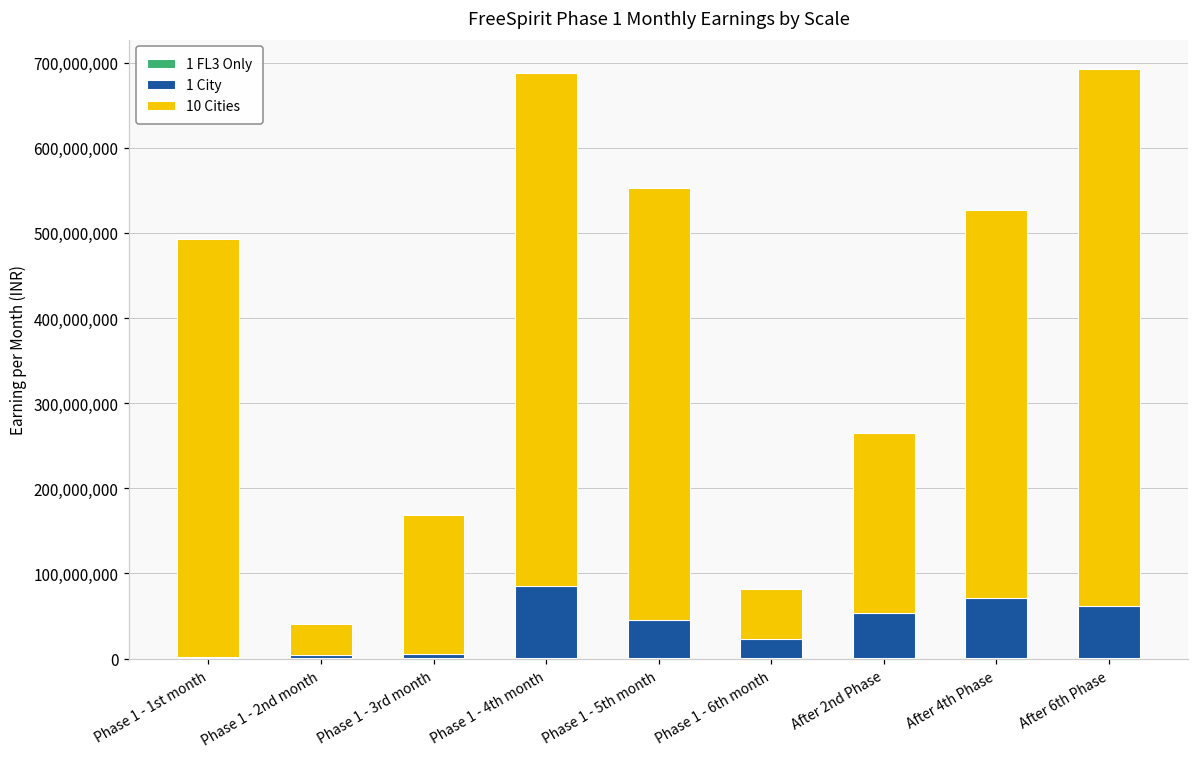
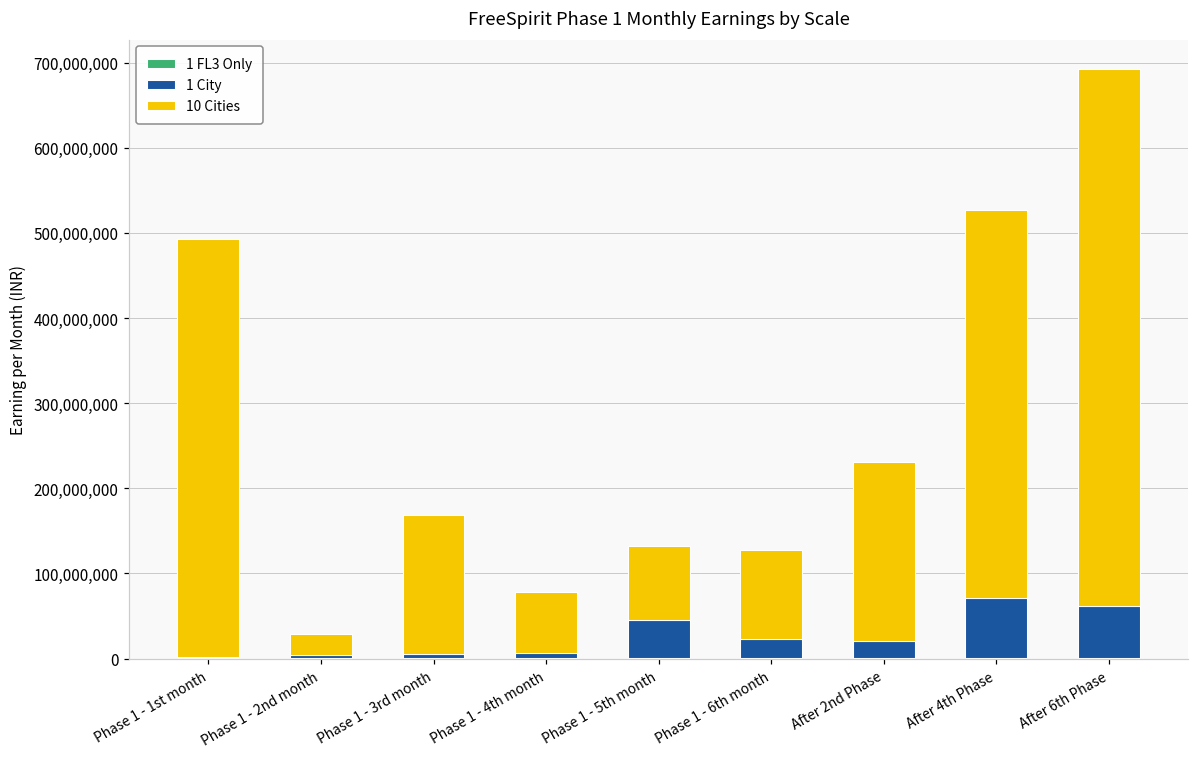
  {
    "1 City": {
      "Phase 1 - 2nd month": "0",
      "Phase 1 - 3rd month": "10,000,000",
-     "Phase 1 - 4th month": "80,000,000",
+     "Phase 1 - 4th month": "10,000,000",
      "Phase 1 - 5th month": "50,000,000",
      "Phase 1 - 6th month": "20,000,000",
-     "After 2nd Phase": "50,000,000",
+     "After 2nd Phase": "20,000,000",
      "After 4th Phase": "70,000,000",
      "After 6th Phase": "60,000,000"
    },
    "10 Cities": {
      "Phase 1 - 1st month": "490,000,000",
-     "Phase 1 - 2nd month": "40,000,000",
+     "Phase 1 - 2nd month": "30,000,000",
      "Phase 1 - 3rd month": "160,000,000",
-     "Phase 1 - 4th month": "600,000,000",
-     "Phase 1 - 5th month": "510,000,000",
-     "Phase 1 - 6th month": "60,000,000",
+     "Phase 1 - 4th month": "70,000,000",
+     "Phase 1 - 5th month": "90,000,000",
+     "Phase 1 - 6th month": "100,000,000",
      "After 2nd Phase": "210,000,000",
      "After 4th Phase": "460,000,000",
      "After 6th Phase": "630,000,000"
    }
  }
